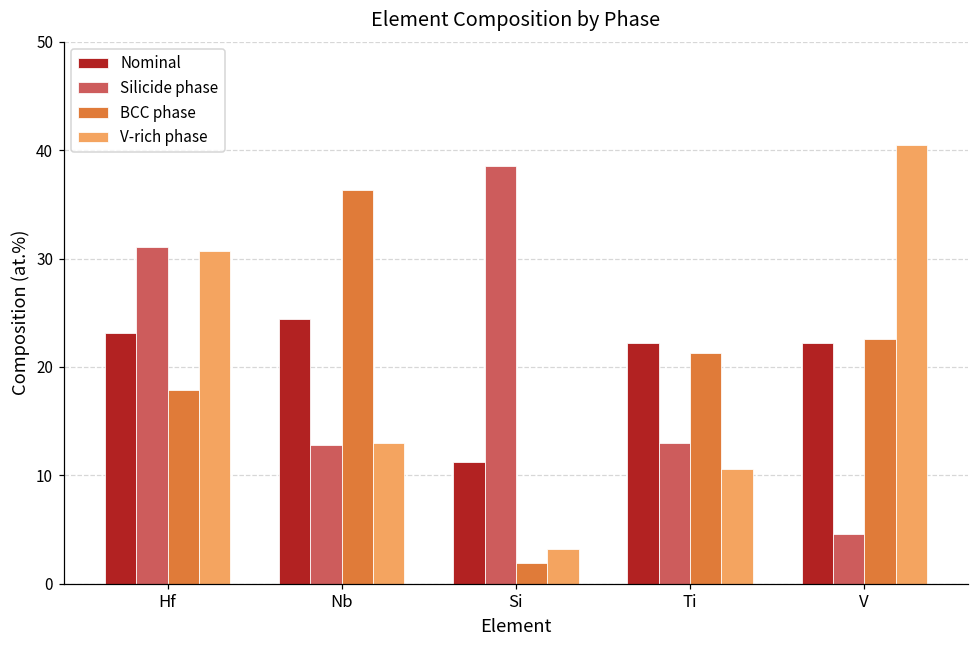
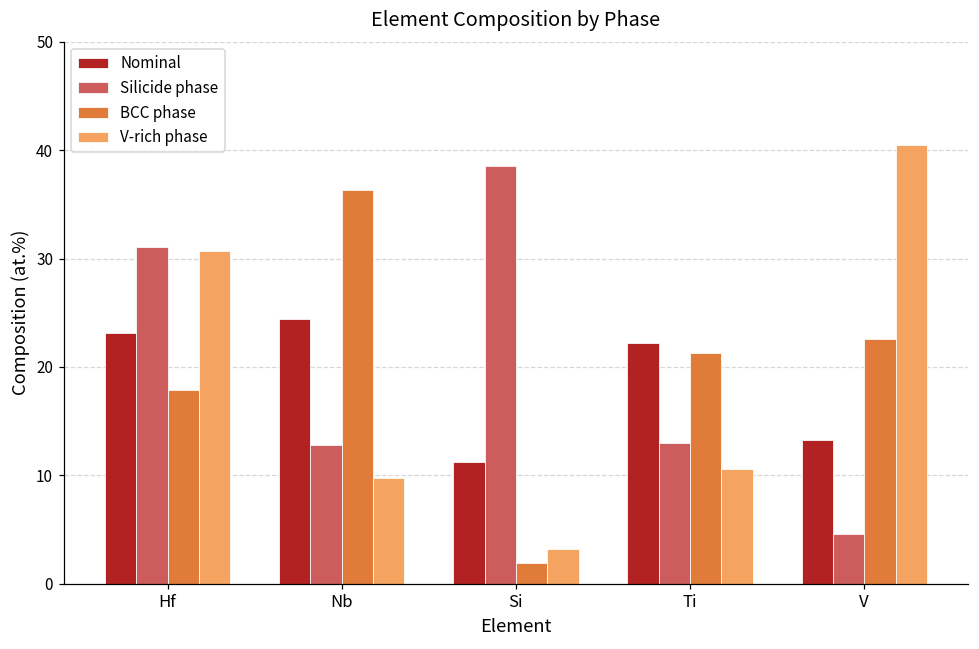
  {
    "Nominal": {
      "Hf": 23,
      "Nb": 24,
      "Si": 11,
      "Ti": 22,
-     "V": 22
+     "V": 13
    },
    "V-rich phase": {
      "Hf": 31,
-     "Nb": 13,
+     "Nb": 10,
      "Si": 3,
      "Ti": 11,
      "V": 41
    }
  }
